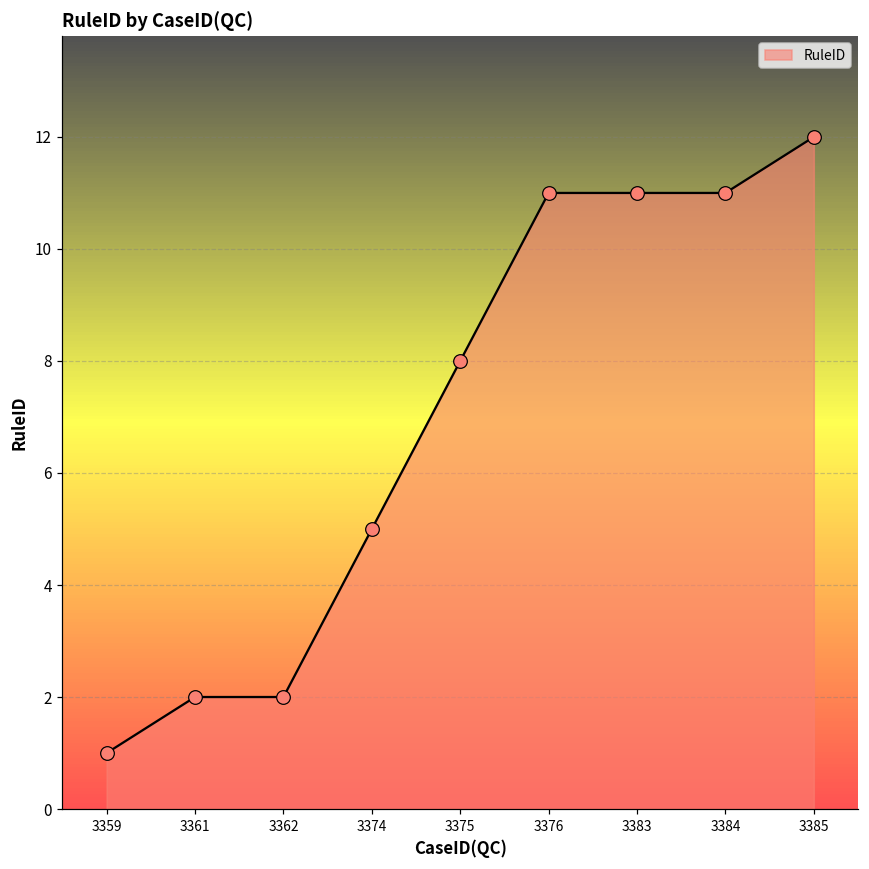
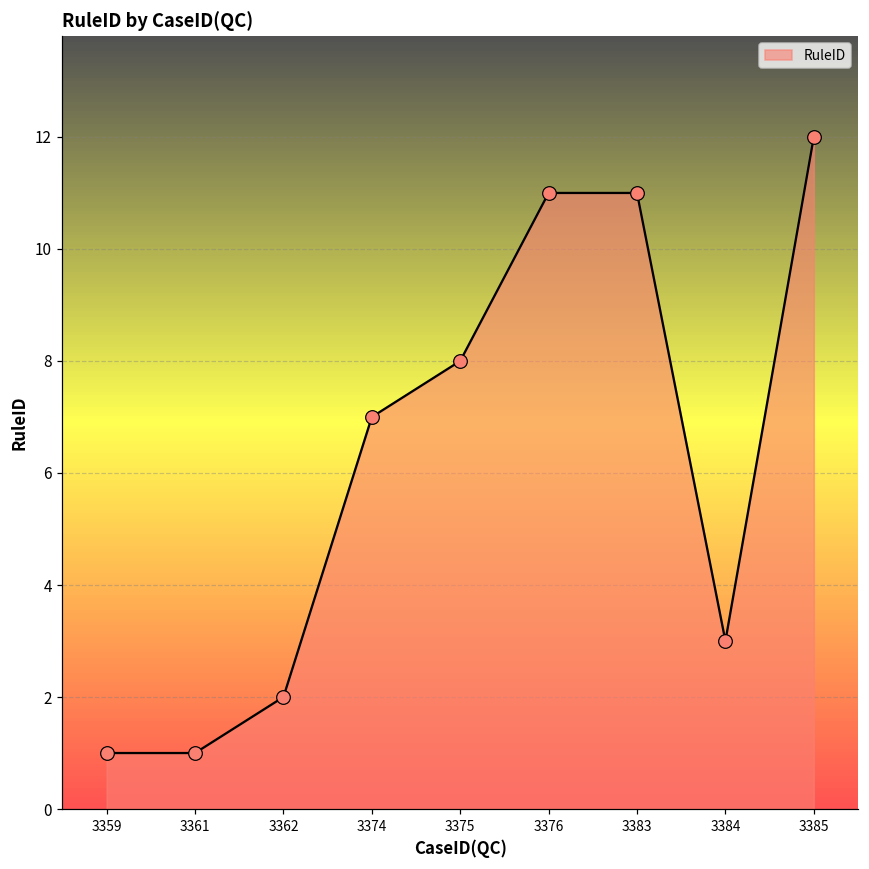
  {
    "3359": 1,
-   "3361": 2,
+   "3361": 1,
    "3362": 2,
-   "3374": 5,
+   "3374": 7,
    "3375": 8,
    "3376": 11,
    "3383": 11,
-   "3384": 11,
+   "3384": 3,
    "3385": 12
  }
